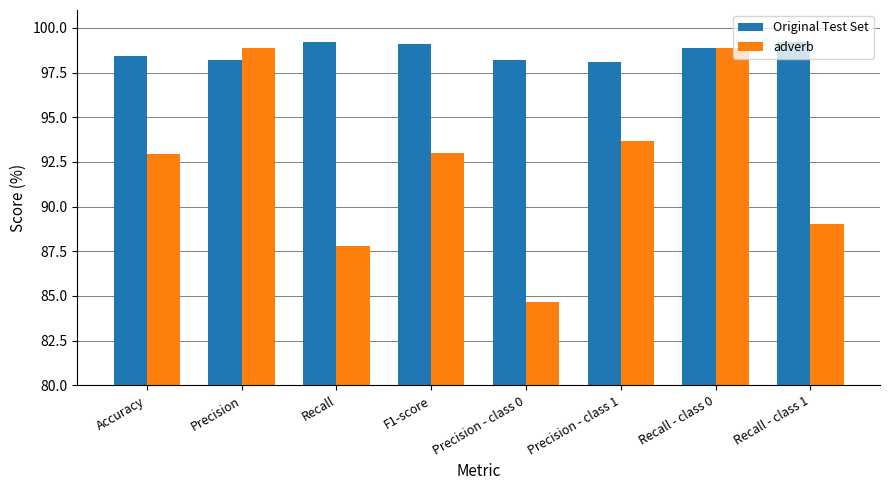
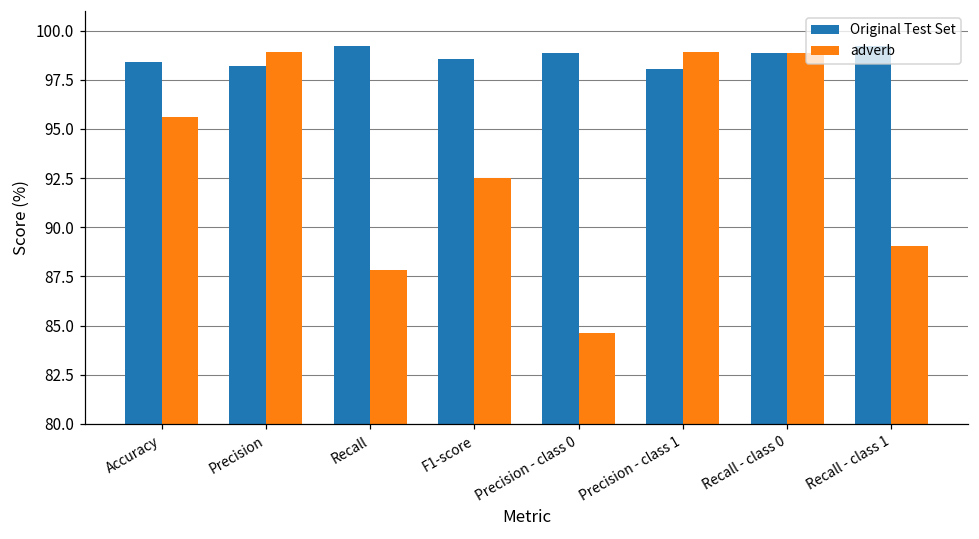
  {
    "Original Test Set": {
      "Accuracy": 98.4,
      "Precision": 98.2,
      "Recall": 99.2,
-     "F1-score": 99.1,
-     "Precision - class 0": 98.2,
+     "F1-score": 98.6,
+     "Precision - class 0": 98.9,
      "Precision - class 1": 98.1,
      "Recall - class 0": 98.9
    },
    "adverb": {
-     "Accuracy": 92.9,
+     "Accuracy": 95.6,
      "Precision": 98.9,
      "Recall": 87.8,
-     "F1-score": 93.0,
+     "F1-score": 92.5,
      "Precision - class 0": 84.6,
-     "Precision - class 1": 93.7,
+     "Precision - class 1": 98.9,
      "Recall - class 0": 98.9,
      "Recall - class 1": 89.0
    }
  }
